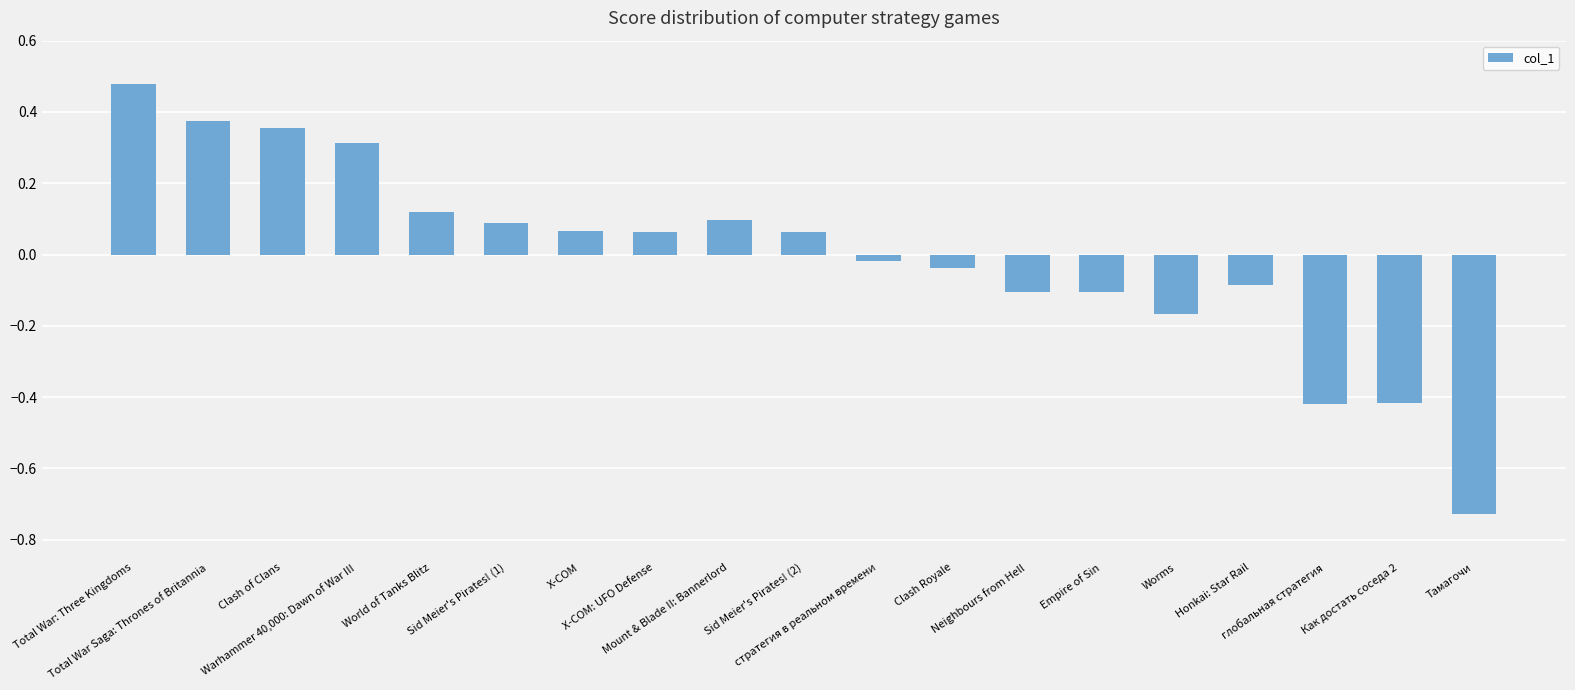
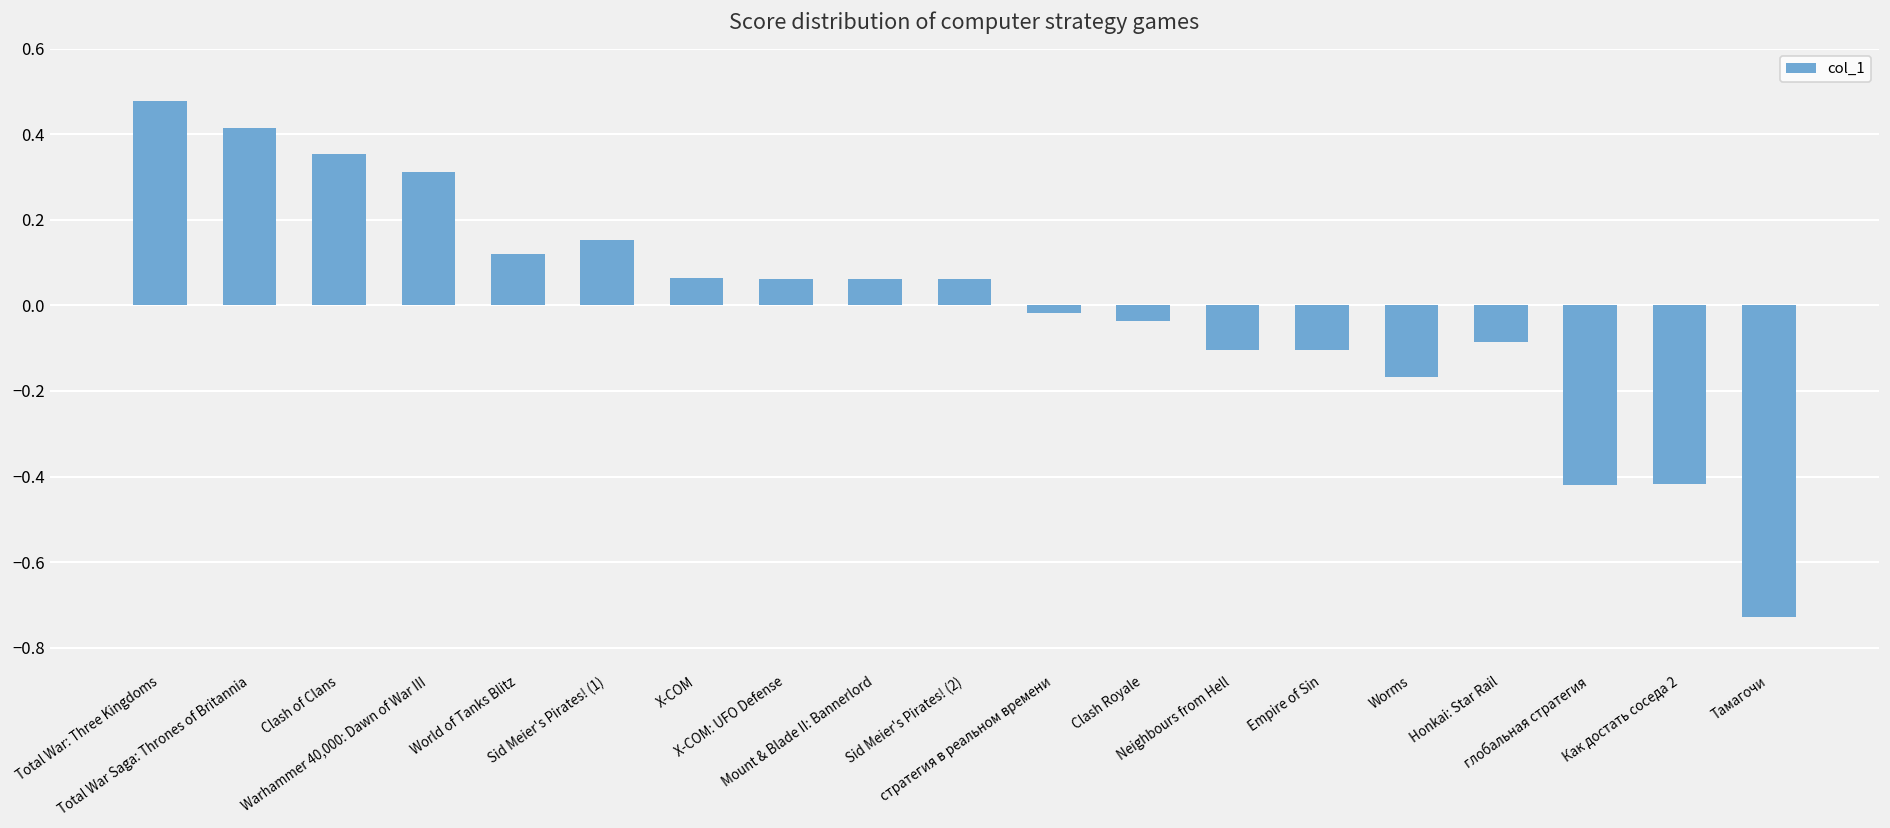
  {
    "Total War: Three Kingdoms": 0.48,
-   "Total War Saga: Thrones of Britannia": 0.38,
+   "Total War Saga: Thrones of Britannia": 0.41,
    "Clash of Clans": 0.35,
    "Warhammer 40,000: Dawn of War III": 0.31,
    "World of Tanks Blitz": 0.12,
-   "Sid Meier's Pirates! (1)": 0.09,
+   "Sid Meier's Pirates! (1)": 0.15,
    "X-COM": 0.07,
    "X-COM: UFO Defense": 0.06,
-   "Mount & Blade II: Bannerlord": 0.10,
+   "Mount & Blade II: Bannerlord": 0.06,
    "Sid Meier's Pirates! (2)": 0.06,
    "стратегия в реальном времени": -0.02,
    "Clash Royale": -0.04,
    "Neighbours from Hell": -0.10,
    "Empire of Sin": -0.10,
    "Worms": -0.17,
    "Honkai: Star Rail": -0.09,
    "глобальная стратегия": -0.42,
    "Как достать соседа 2": -0.42,
    "Тамагочи": -0.73
  }
